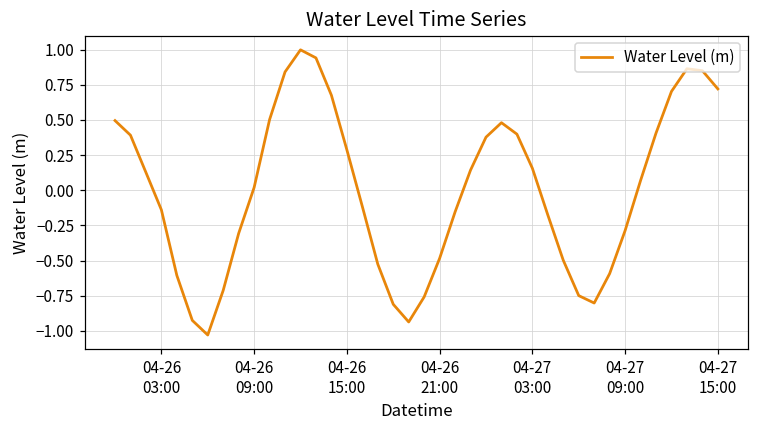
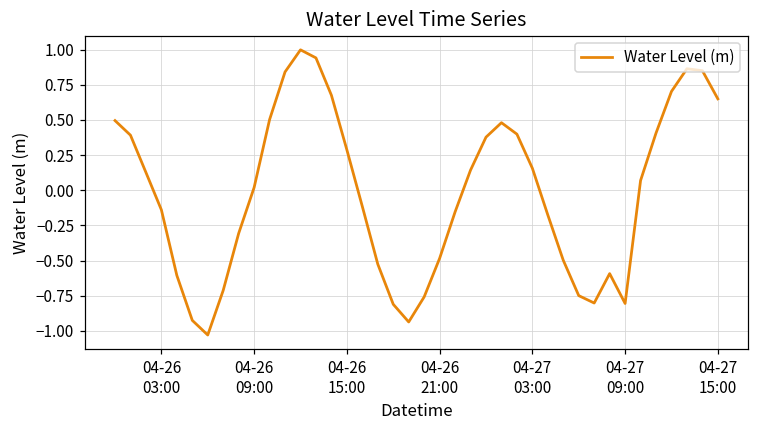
  {
    "04-26 03:00": -0.14,
    "04-26 09:00": 0.02,
    "04-26 15:00": 0.29,
    "04-26 21:00": -0.48,
    "04-27 03:00": 0.16,
-   "04-27 09:00": -0.29,
-   "04-27 15:00": 0.72
+   "04-27 09:00": -0.80,
+   "04-27 15:00": 0.65
  }
